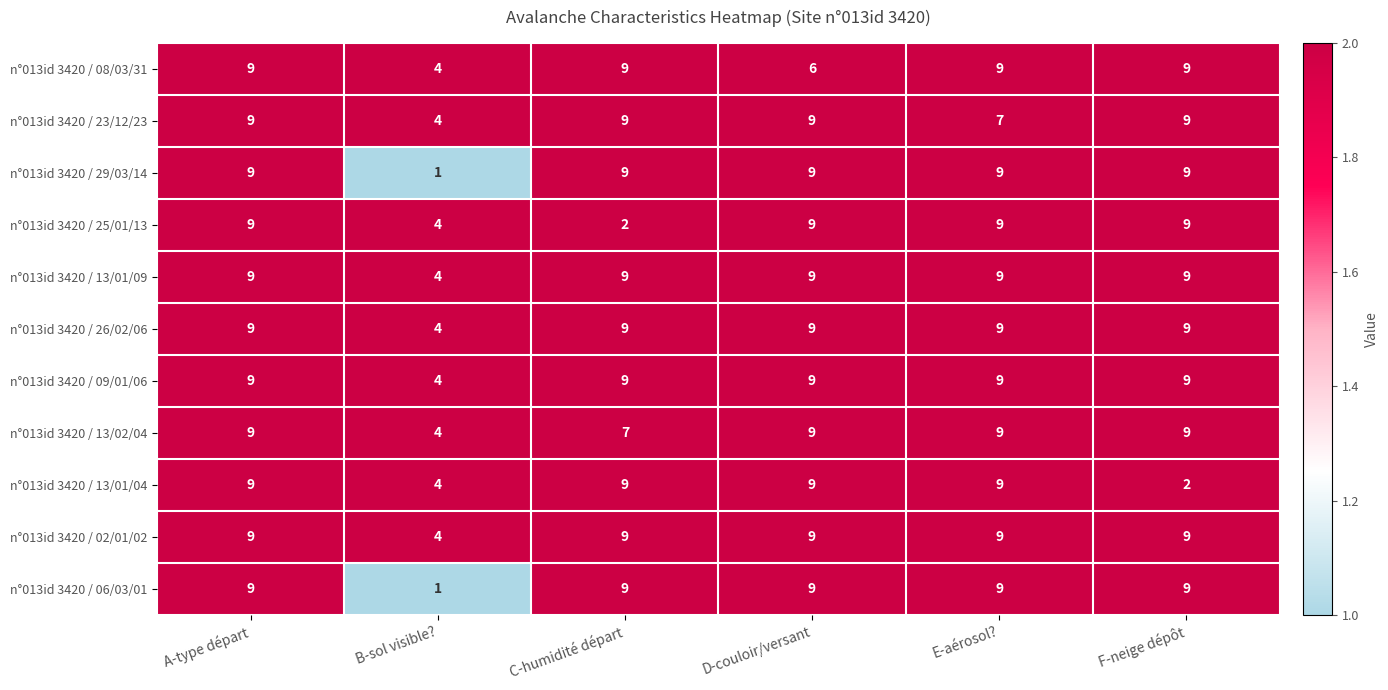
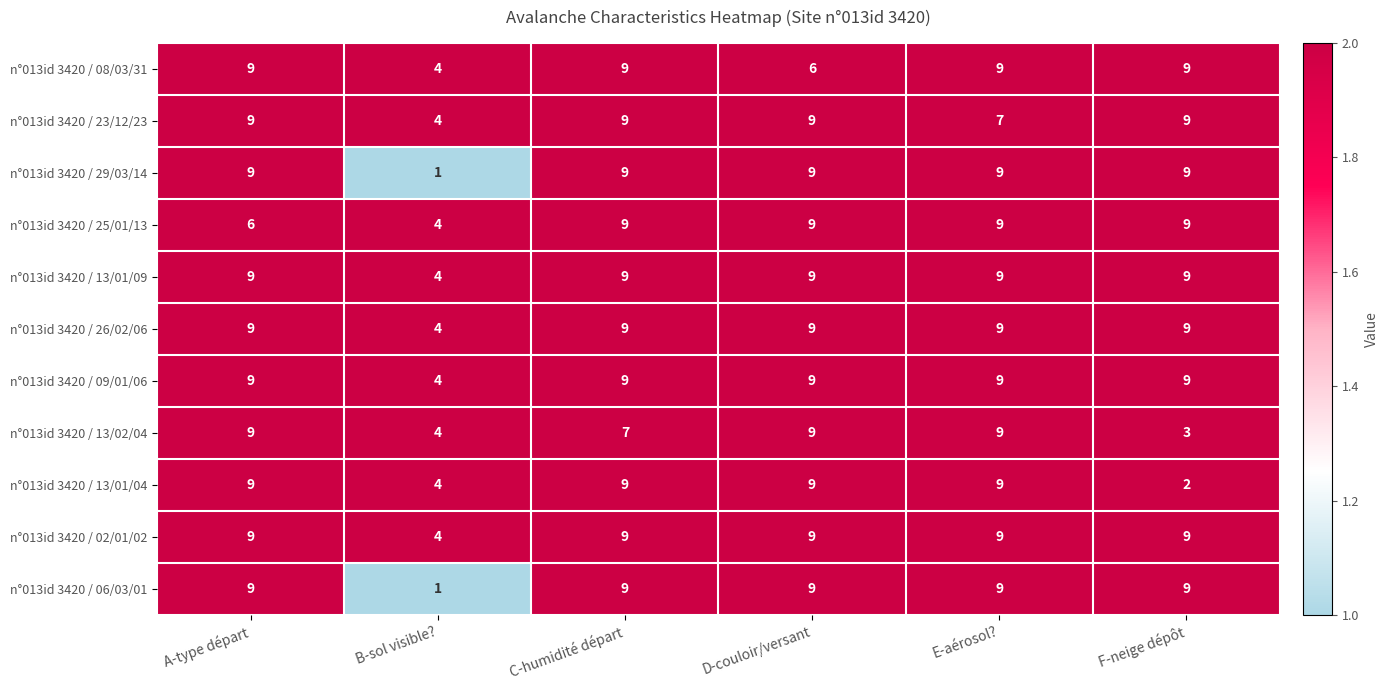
  {
    "n°013id 3420 / 08/03/31": {
      "A-type départ": 9,
      "B-sol visible?": 4,
      "C-humidité départ": 9,
      "D-couloir/versant": 6,
      "E-aérosol?": 9,
      "F-neige dépôt": 9
    },
    "n°013id 3420 / 23/12/23": {
      "A-type départ": 9,
      "B-sol visible?": 4,
      "C-humidité départ": 9,
      "D-couloir/versant": 9,
      "E-aérosol?": 7,
      "F-neige dépôt": 9
    },
    "n°013id 3420 / 29/03/14": {
      "A-type départ": 9,
      "B-sol visible?": 1,
      "C-humidité départ": 9,
      "D-couloir/versant": 9,
      "E-aérosol?": 9,
      "F-neige dépôt": 9
    },
    "n°013id 3420 / 25/01/13": {
-     "A-type départ": 9,
+     "A-type départ": 6,
      "B-sol visible?": 4,
-     "C-humidité départ": 2,
+     "C-humidité départ": 9,
      "D-couloir/versant": 9,
      "E-aérosol?": 9,
      "F-neige dépôt": 9
    },
    "n°013id 3420 / 13/01/09": {
      "A-type départ": 9,
      "B-sol visible?": 4,
      "C-humidité départ": 9,
      "D-couloir/versant": 9,
      "E-aérosol?": 9,
      "F-neige dépôt": 9
    },
    "n°013id 3420 / 26/02/06": {
      "A-type départ": 9,
      "B-sol visible?": 4,
      "C-humidité départ": 9,
      "D-couloir/versant": 9,
      "E-aérosol?": 9,
      "F-neige dépôt": 9
    },
    "n°013id 3420 / 09/01/06": {
      "A-type départ": 9,
      "B-sol visible?": 4,
      "C-humidité départ": 9,
      "D-couloir/versant": 9,
      "E-aérosol?": 9,
      "F-neige dépôt": 9
    },
    "n°013id 3420 / 13/02/04": {
      "A-type départ": 9,
      "B-sol visible?": 4,
      "C-humidité départ": 7,
      "D-couloir/versant": 9,
      "E-aérosol?": 9,
-     "F-neige dépôt": 9
+     "F-neige dépôt": 3
    },
    "n°013id 3420 / 13/01/04": {
      "A-type départ": 9,
      "B-sol visible?": 4,
      "C-humidité départ": 9,
      "D-couloir/versant": 9,
      "E-aérosol?": 9,
      "F-neige dépôt": 2
    },
    "n°013id 3420 / 02/01/02": {
      "A-type départ": 9,
      "B-sol visible?": 4,
      "C-humidité départ": 9,
      "D-couloir/versant": 9,
      "E-aérosol?": 9,
      "F-neige dépôt": 9
    },
    "n°013id 3420 / 06/03/01": {
      "A-type départ": 9,
      "B-sol visible?": 1,
      "C-humidité départ": 9,
      "D-couloir/versant": 9,
      "E-aérosol?": 9,
      "F-neige dépôt": 9
    }
  }
